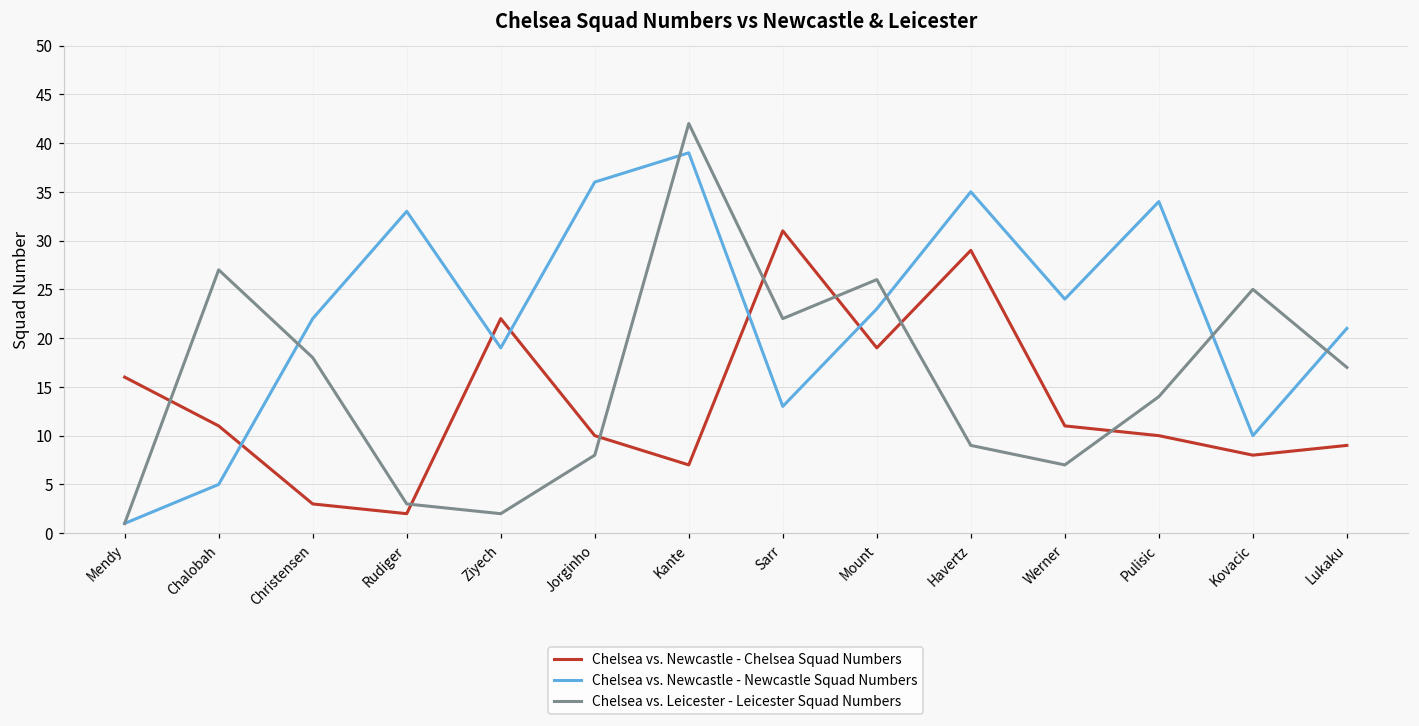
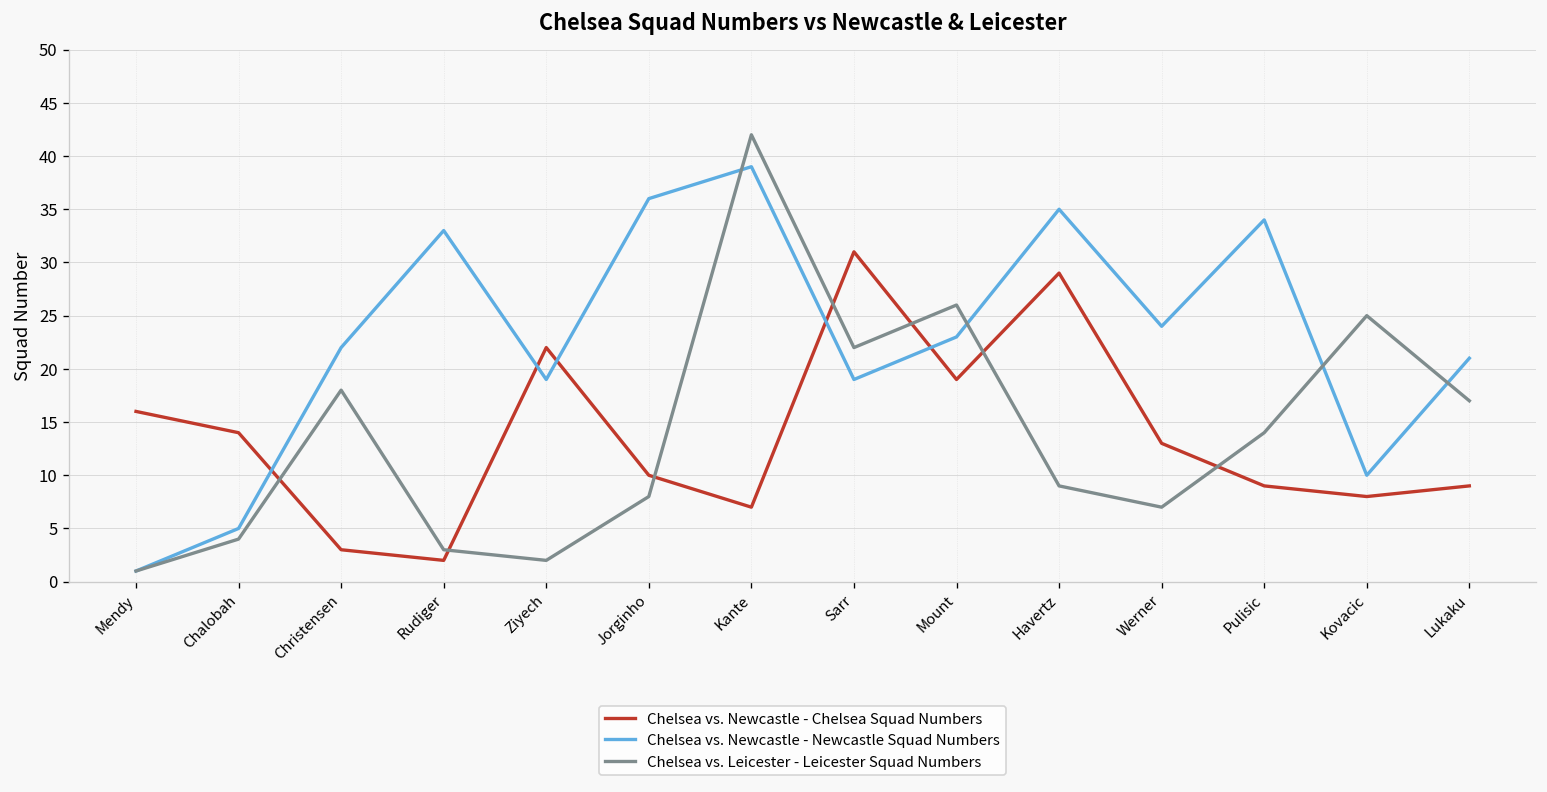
  {
    "Chelsea vs. Newcastle - Chelsea Squad Numbers": {
      "Mendy": 16,
-     "Chalobah": 11,
+     "Chalobah": 14,
      "Christensen": 3,
      "Rudiger": 2,
      "Ziyech": 22,
      "Jorginho": 10,
      "Kante": 7,
      "Sarr": 31,
      "Mount": 19,
      "Havertz": 29,
-     "Werner": 11,
-     "Pulisic": 10,
+     "Werner": 13,
+     "Pulisic": 9,
      "Kovacic": 8,
      "Lukaku": 9
    },
    "Chelsea vs. Newcastle - Newcastle Squad Numbers": {
      "Chalobah": 5,
      "Christensen": 22,
      "Rudiger": 33,
      "Ziyech": 19,
      "Jorginho": 36,
      "Kante": 39,
-     "Sarr": 13,
+     "Sarr": 19,
      "Mount": 23,
      "Havertz": 35,
      "Werner": 24,
      "Pulisic": 34,
      "Kovacic": 10,
      "Lukaku": 21
    },
    "Chelsea vs. Leicester - Leicester Squad Numbers": {
-     "Chalobah": 27,
+     "Chalobah": 4,
      "Christensen": 18,
      "Rudiger": 3,
      "Ziyech": 2,
      "Jorginho": 8,
      "Kante": 42,
      "Sarr": 22,
      "Mount": 26,
      "Havertz": 9,
      "Werner": 7,
      "Pulisic": 14,
      "Kovacic": 25,
      "Lukaku": 17
    }
  }
